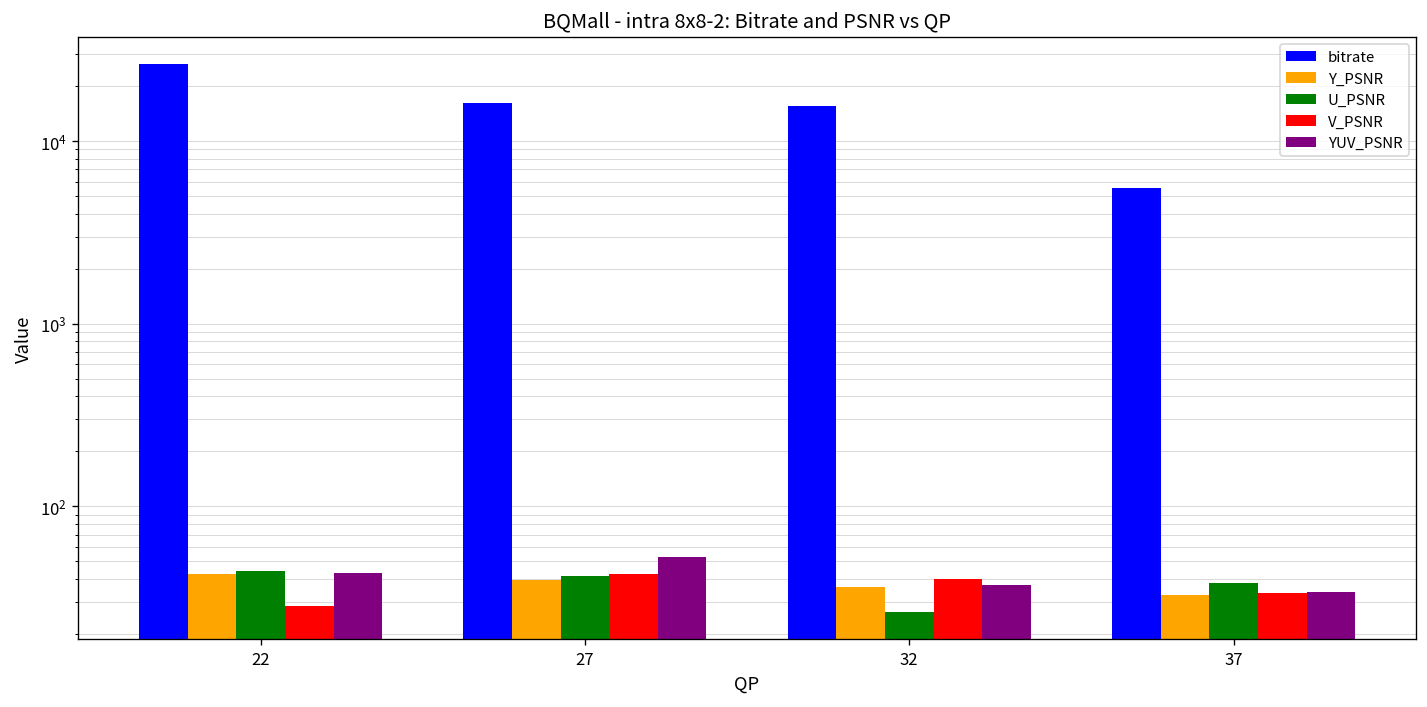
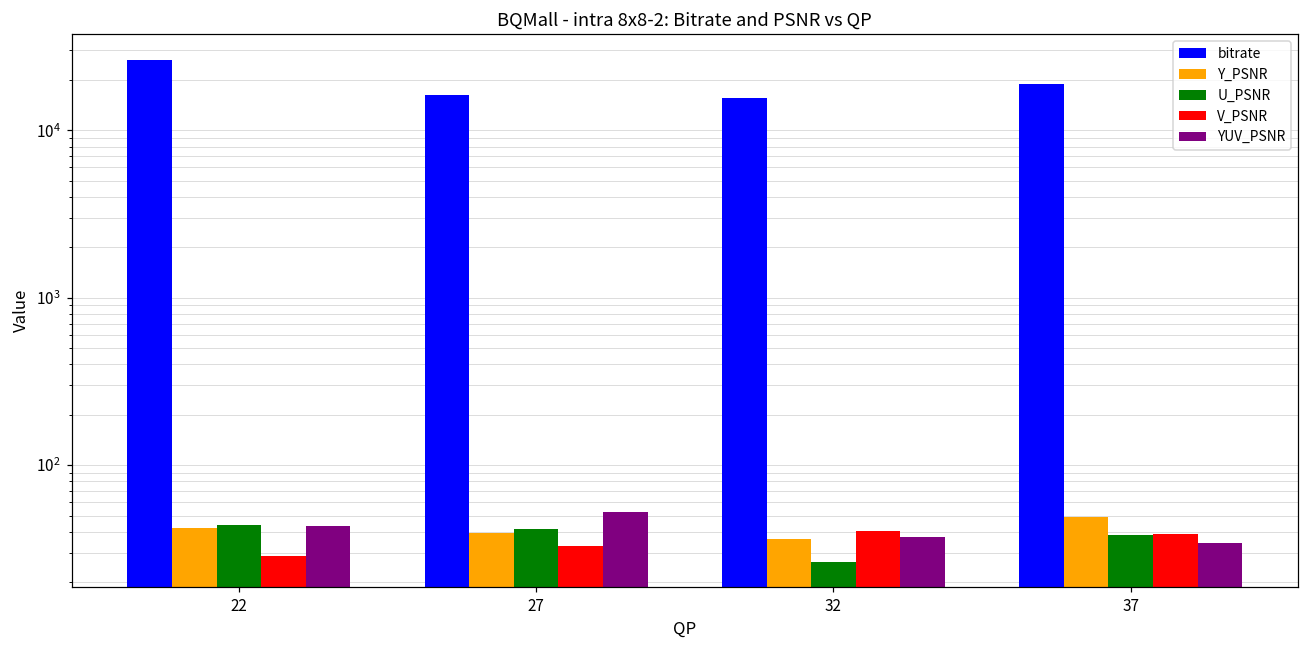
  {
    "bitrate": {
      "22": 26000,
      "27": 16000,
      "32": 16000,
-     "37": 5500
+     "37": 19000
    },
    "Y_PSNR": {
      "22": 42,
      "27": 39,
      "32": 36,
-     "37": 33
+     "37": 49
    },
    "U_PSNR": {
      "22": 44,
      "27": 42,
      "32": 26,
      "37": 38
    },
    "V_PSNR": {
      "22": 29,
-     "27": 43,
+     "27": 33,
      "32": 40,
-     "37": 33
+     "37": 39
    },
    "YUV_PSNR": {
      "22": 43,
      "27": 53,
      "32": 37,
      "37": 34
    }
  }
